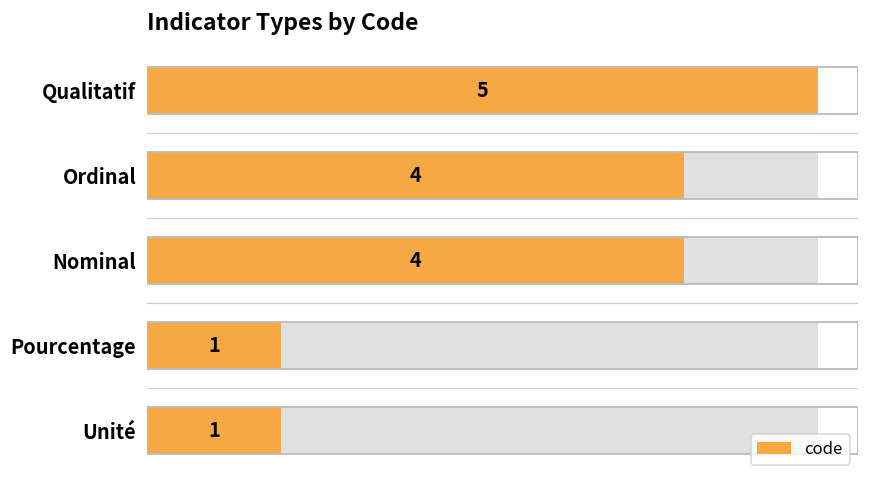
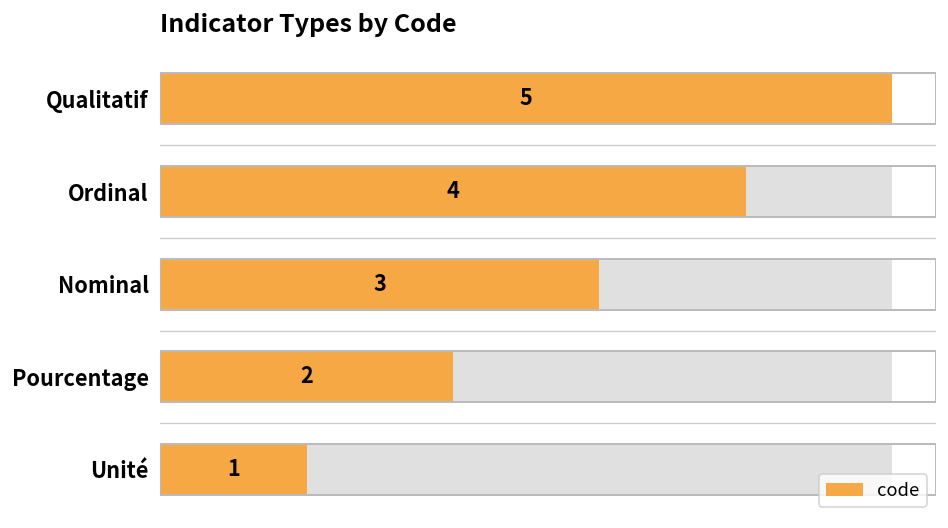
  {
    "code": {
      "Qualitatif": 5,
-     "Nominal": 4,
-     "Pourcentage": 1
+     "Nominal": 3,
+     "Pourcentage": 2
    }
  }
